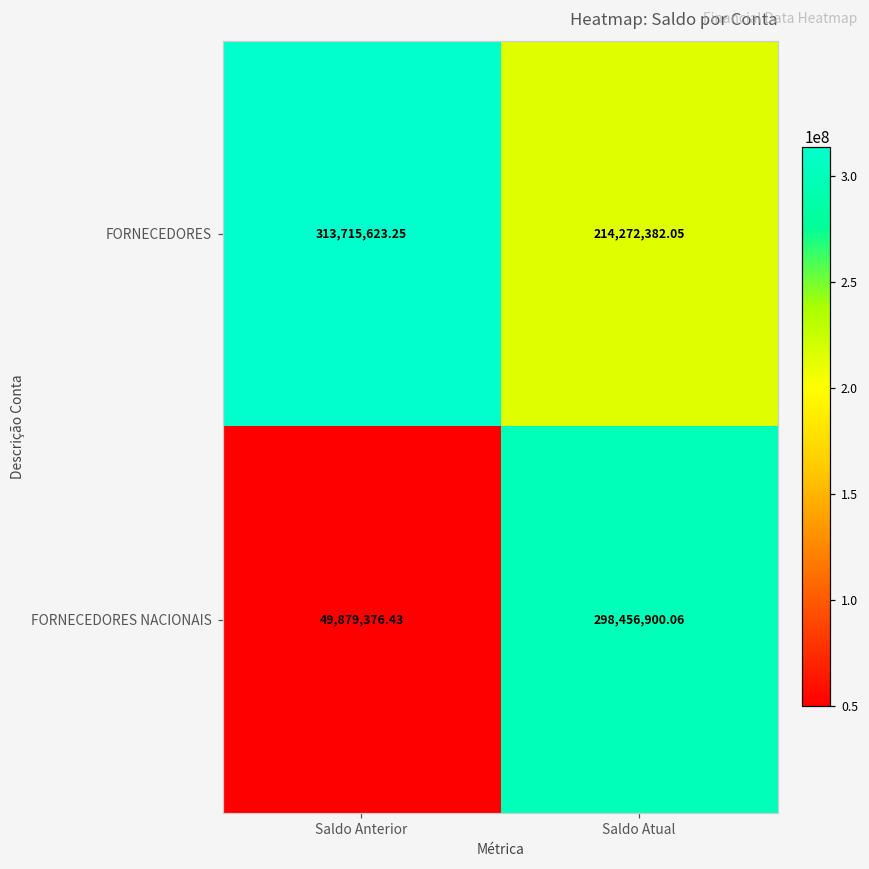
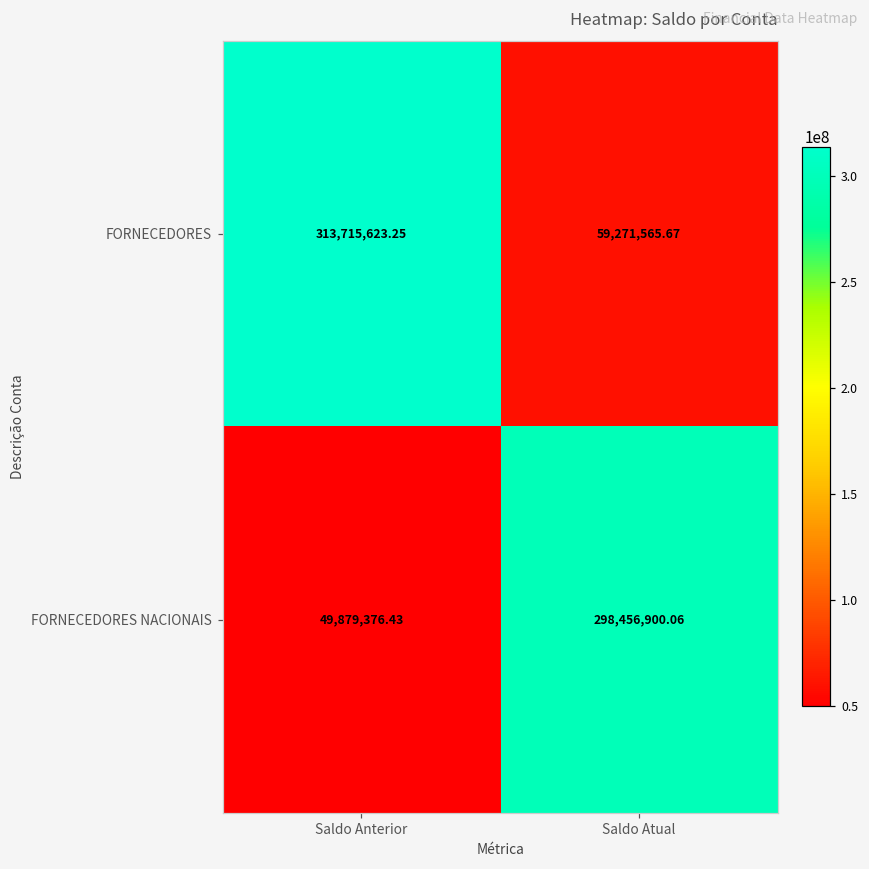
  {
    "FORNECEDORES": {
      "Saldo Anterior": "313,715,623.25",
-     "Saldo Atual": "214,272,382.05"
+     "Saldo Atual": "59,271,565.67"
    },
    "FORNECEDORES NACIONAIS": {
      "Saldo Anterior": "49,879,376.43",
      "Saldo Atual": "298,456,900.06"
    }
  }
